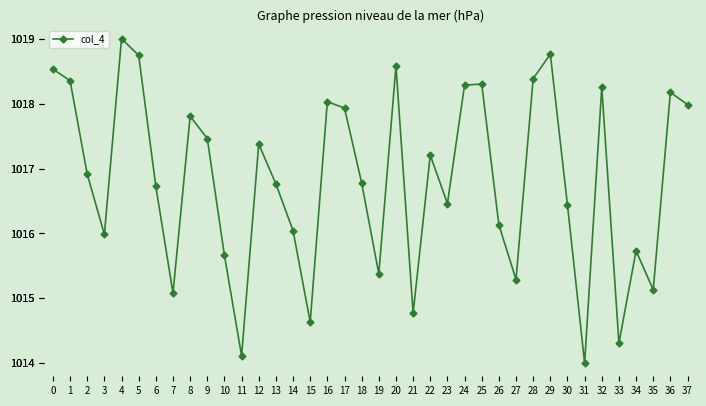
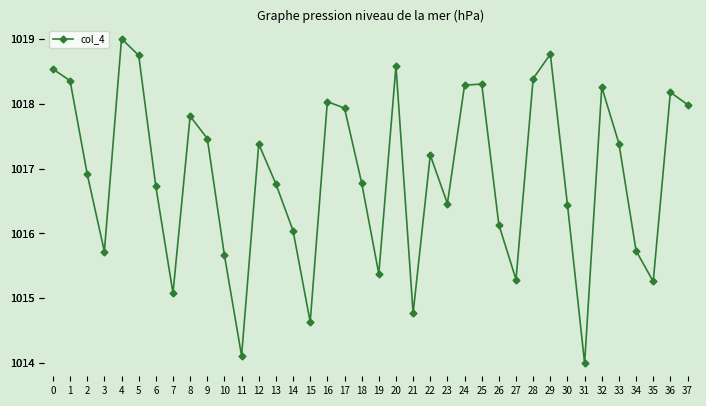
  {
    "0": 1018.5,
    "1": 1018.4,
    "2": 1016.9,
-   "3": 1016.0,
+   "3": 1015.7,
    "4": 1019.0,
    "5": 1018.7,
    "6": 1016.7,
    "7": 1015.1,
    "8": 1017.8,
    "9": 1017.5,
    "10": 1015.7,
    "11": 1014.1,
    "12": 1017.4,
    "13": 1016.8,
    "14": 1016.0,
    "15": 1014.6,
    "16": 1018.0,
    "17": 1017.9,
    "18": 1016.8,
    "19": 1015.4,
    "20": 1018.6,
    "21": 1014.8,
    "22": 1017.2,
    "23": 1016.5,
    "24": 1018.3,
    "25": 1018.3,
    "26": 1016.1,
    "27": 1015.3,
    "28": 1018.4,
    "29": 1018.8,
    "30": 1016.4,
    "31": 1014.0,
    "32": 1018.3,
-   "33": 1014.3,
+   "33": 1017.4,
    "34": 1015.7,
-   "35": 1015.1,
+   "35": 1015.3,
    "36": 1018.2,
    "37": 1018.0
  }
